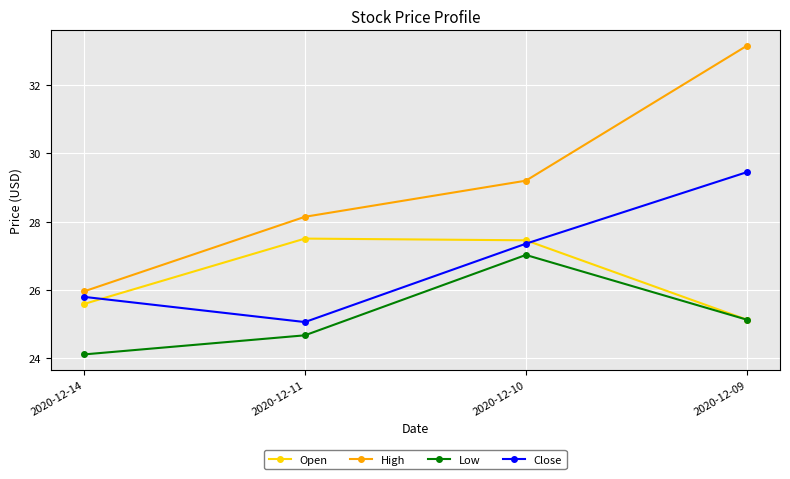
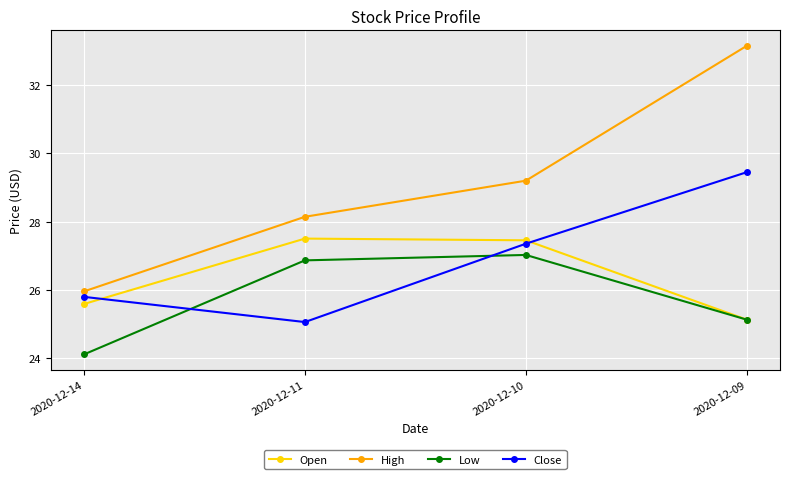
  {
    "Low": {
      "2020-12-14": 24.1,
-     "2020-12-11": 24.7,
+     "2020-12-11": 26.9,
      "2020-12-10": 27.0
    },
    "Close": {
      "2020-12-14": 25.8,
      "2020-12-11": 25.1,
      "2020-12-10": 27.4,
      "2020-12-09": 29.5
    }
  }
